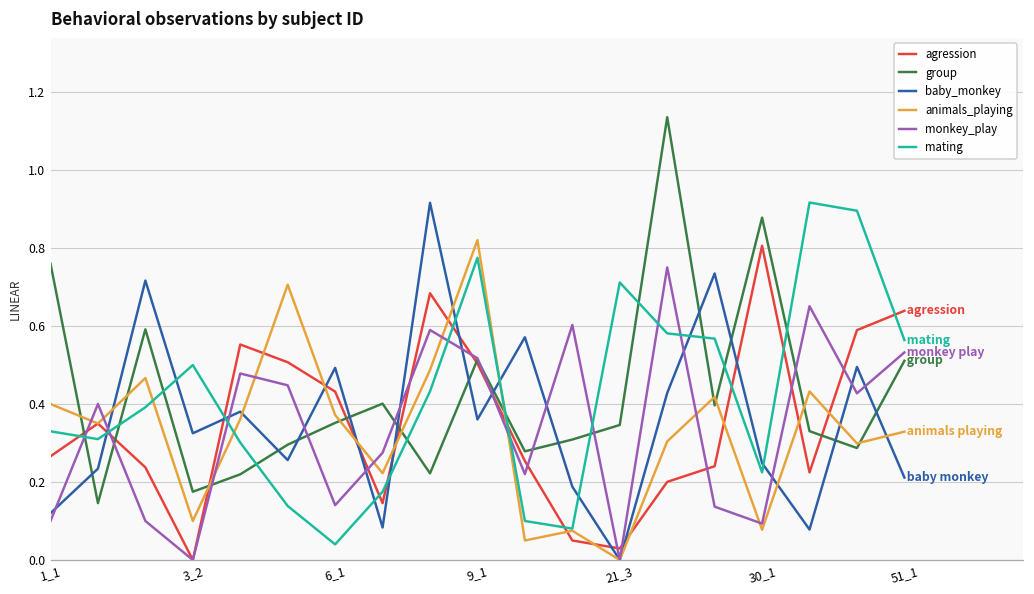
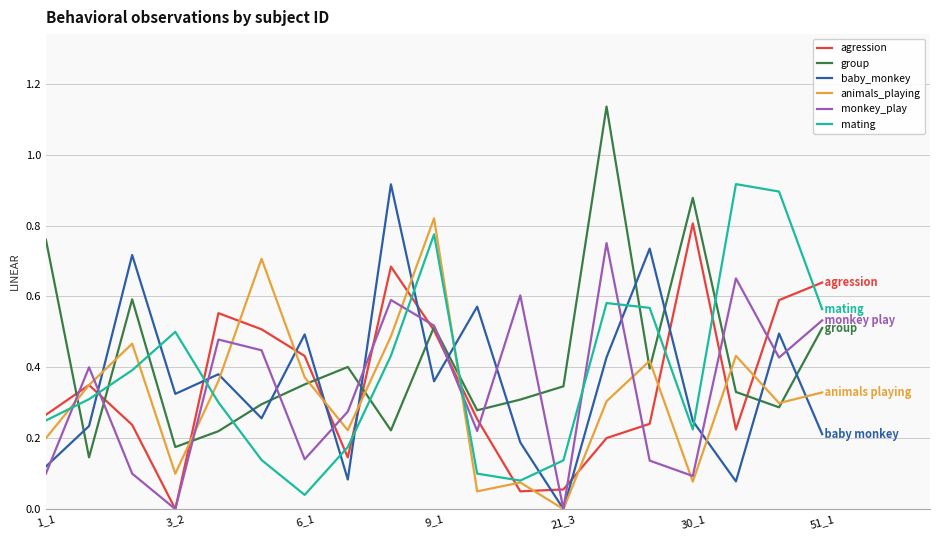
  {
    "agression": {
      "1_1": 0.27,
      "6_1": 0.43,
      "9_1": 0.50,
-     "21_3": 0.03,
+     "21_3": 0.06,
      "30_1": 0.81,
      "51_1": 0.64
    },
    "group": {
      "1_1": 0.76,
      "3_2": 0.18,
      "6_1": 0.35,
      "21_3": 0.35,
      "30_1": 0.88,
      "51_1": 0.51
    },
    "baby_monkey": {
      "1_1": 0.12,
      "3_2": 0.33,
      "6_1": 0.49,
      "9_1": 0.36,
      "30_1": 0.25,
      "51_1": 0.21
    },
    "animals_playing": {
-     "1_1": 0.4,
+     "1_1": 0.2,
      "3_2": 0.1,
      "6_1": 0.37,
      "9_1": 0.82,
      "30_1": 0.08,
      "51_1": 0.33
    },
    "monkey_play": {
      "1_1": 0.10,
      "6_1": 0.14,
      "30_1": 0.09,
      "51_1": 0.53
    },
    "mating": {
-     "1_1": 0.33,
+     "1_1": 0.25,
      "3_2": 0.50,
      "6_1": 0.04,
      "9_1": 0.78,
-     "21_3": 0.71,
+     "21_3": 0.14,
      "30_1": 0.22,
      "51_1": 0.56
    }
  }
